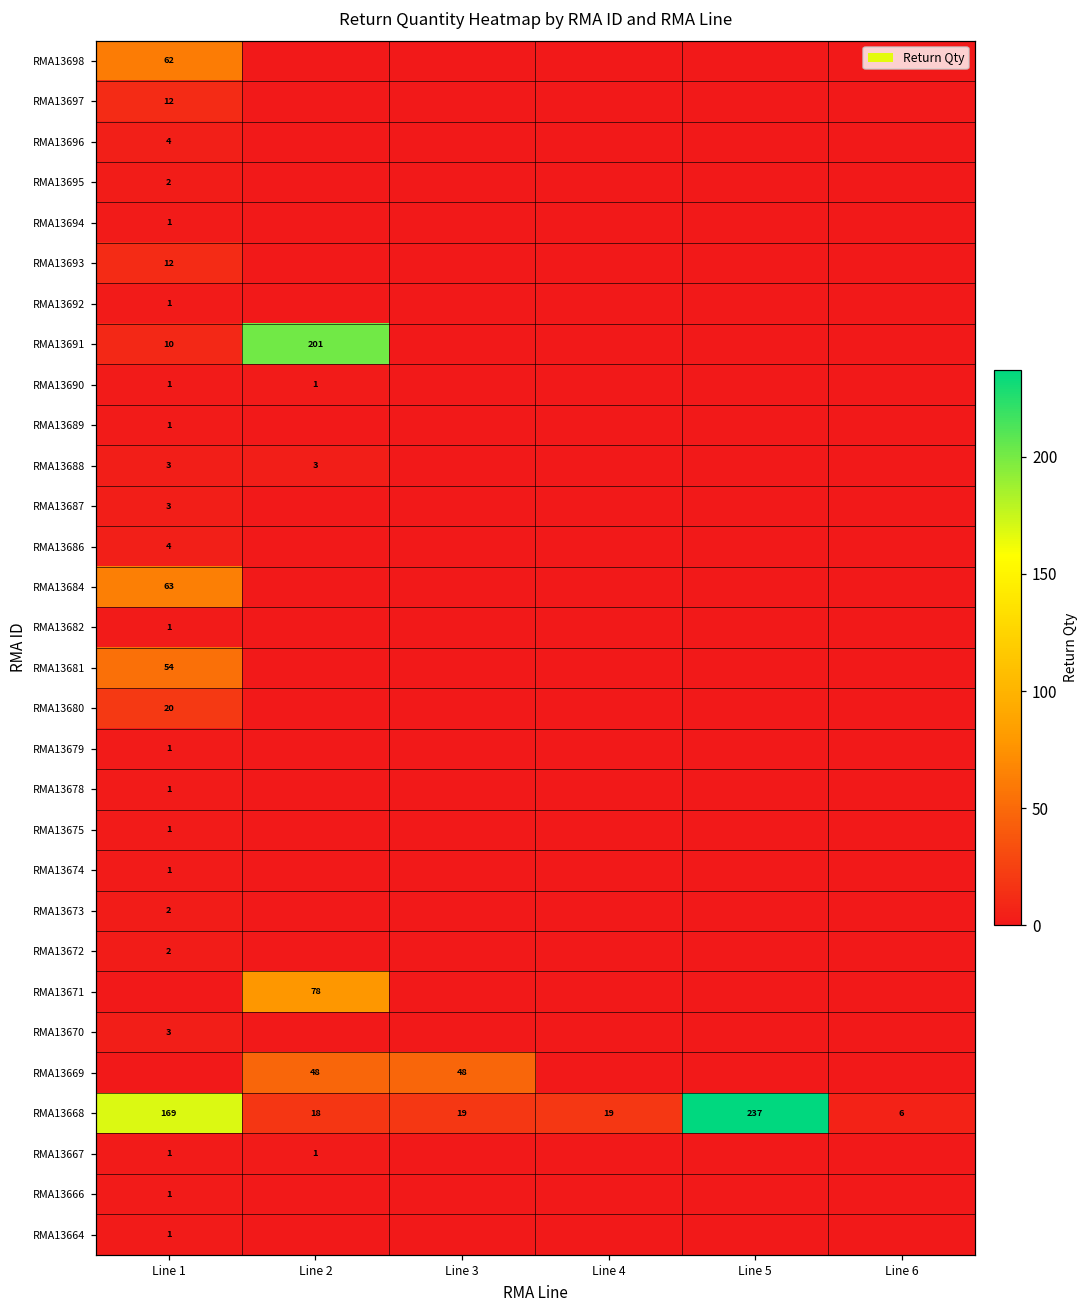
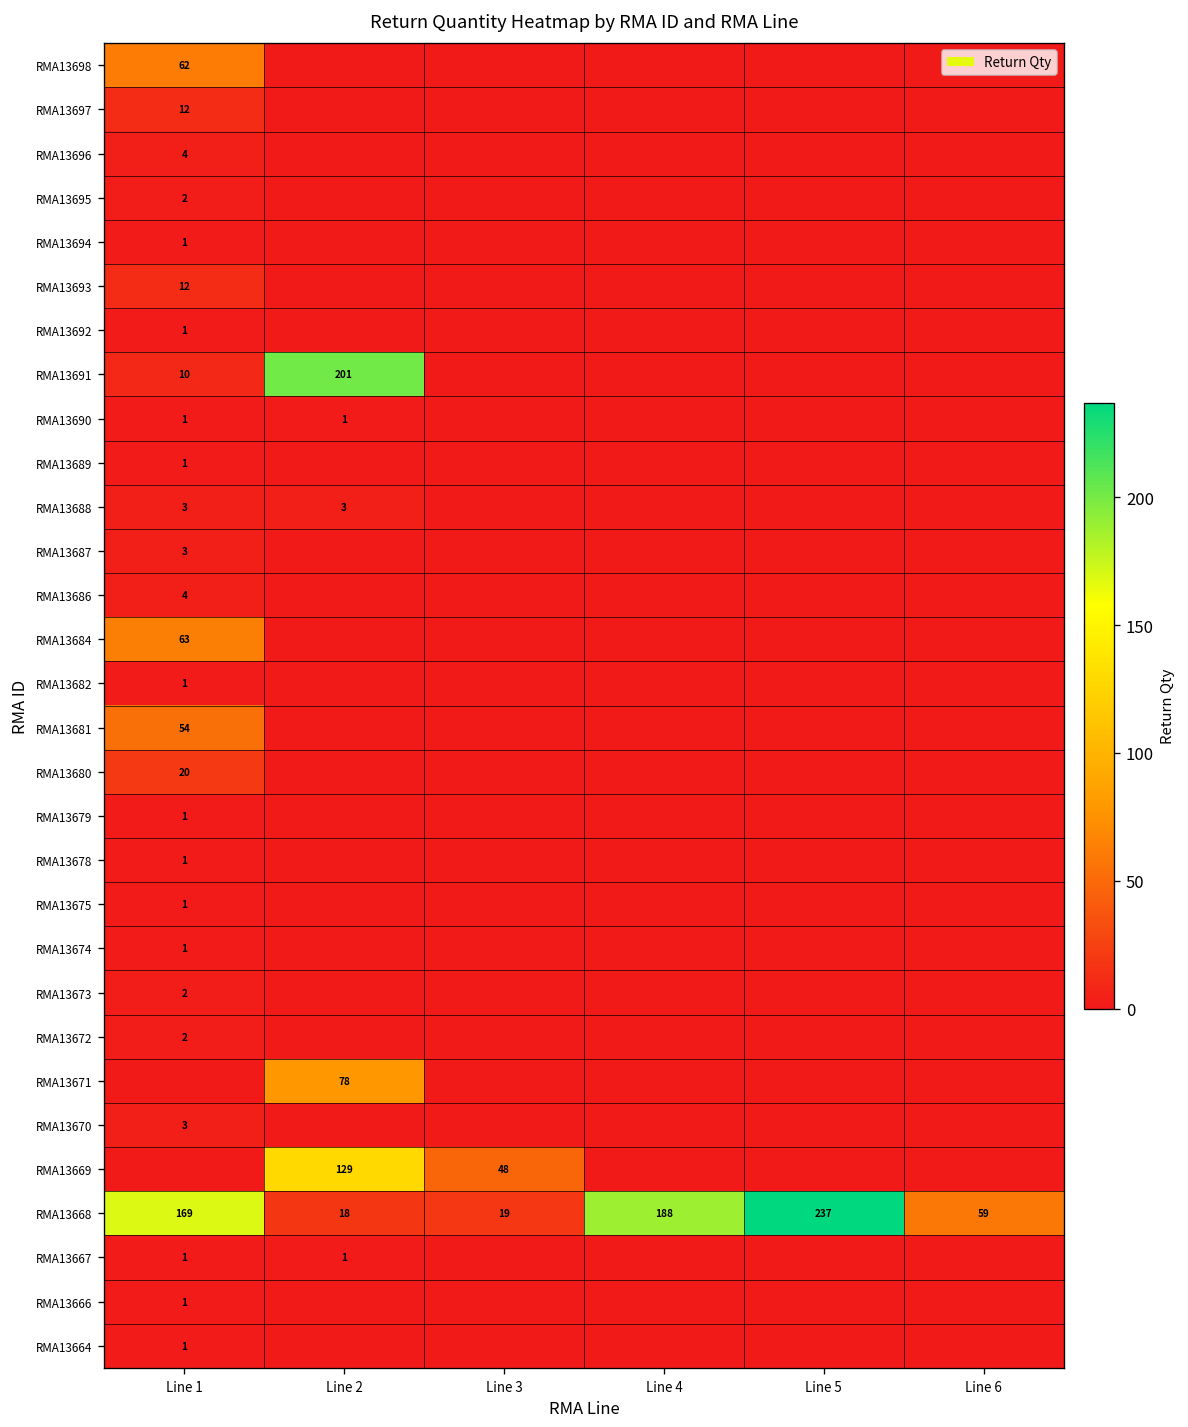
  {
    "RMA13698": {
      "Line 1": 62
    },
    "RMA13697": {
      "Line 1": 12
    },
    "RMA13696": {
      "Line 1": 4
    },
    "RMA13695": {
      "Line 1": 2
    },
    "RMA13694": {
      "Line 1": 1
    },
    "RMA13693": {
      "Line 1": 12
    },
    "RMA13692": {
      "Line 1": 1
    },
    "RMA13691": {
      "Line 1": 10,
      "Line 2": 201
    },
    "RMA13690": {
      "Line 1": 1,
      "Line 2": 1
    },
    "RMA13689": {
      "Line 1": 1
    },
    "RMA13688": {
      "Line 1": 3,
      "Line 2": 3
    },
    "RMA13687": {
      "Line 1": 3
    },
    "RMA13686": {
      "Line 1": 4
    },
    "RMA13684": {
      "Line 1": 63
    },
    "RMA13682": {
      "Line 1": 1
    },
    "RMA13681": {
      "Line 1": 54
    },
    "RMA13680": {
      "Line 1": 20
    },
    "RMA13679": {
      "Line 1": 1
    },
    "RMA13678": {
      "Line 1": 1
    },
    "RMA13675": {
      "Line 1": 1
    },
    "RMA13674": {
      "Line 1": 1
    },
    "RMA13673": {
      "Line 1": 2
    },
    "RMA13672": {
      "Line 1": 2
    },
    "RMA13671": {
      "Line 2": 78
    },
    "RMA13670": {
      "Line 1": 3
    },
    "RMA13669": {
-     "Line 2": 48,
+     "Line 2": 129,
      "Line 3": 48
    },
    "RMA13668": {
      "Line 1": 169,
      "Line 2": 18,
      "Line 3": 19,
-     "Line 4": 19,
+     "Line 4": 188,
      "Line 5": 237,
-     "Line 6": 6
+     "Line 6": 59
    },
    "RMA13667": {
      "Line 1": 1,
      "Line 2": 1
    },
    "RMA13666": {
      "Line 1": 1
    },
    "RMA13664": {
      "Line 1": 1
    }
  }
